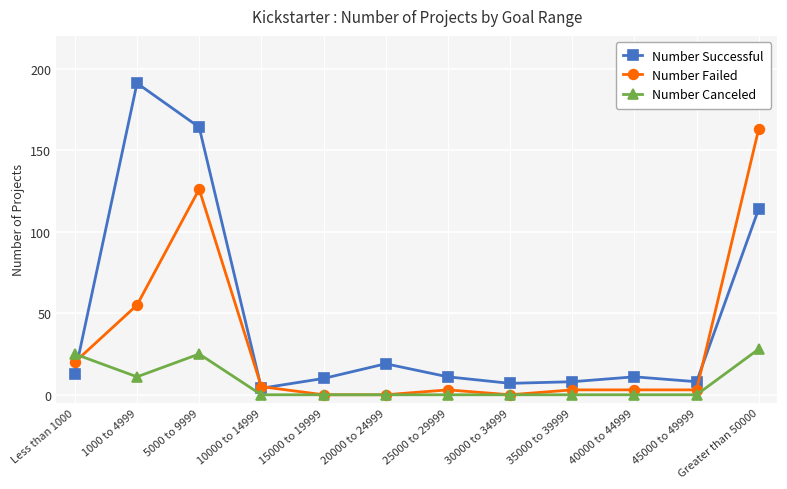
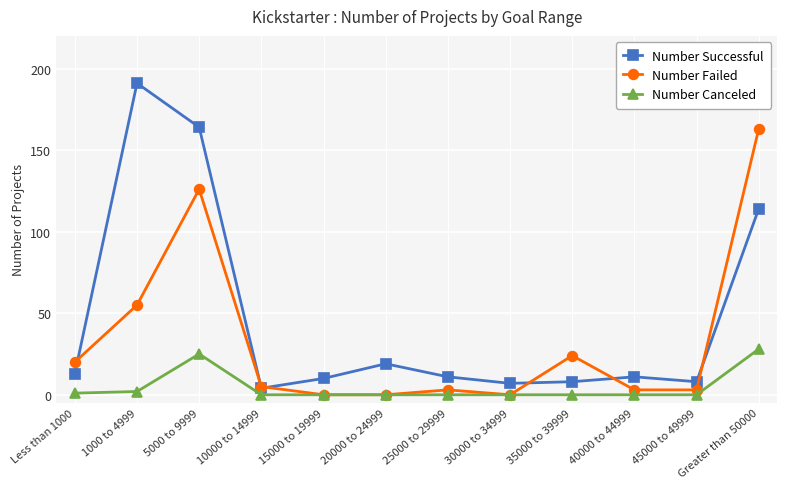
  {
    "Number Successful": {
      "Less than 1000": 13,
      "1000 to 4999": 191,
      "5000 to 9999": 164,
      "15000 to 19999": 10,
      "20000 to 24999": 19,
      "25000 to 29999": 11,
      "30000 to 34999": 7,
      "35000 to 39999": 8,
      "40000 to 44999": 11,
      "45000 to 49999": 8,
      "Greater than 50000": 114
    },
    "Number Failed": {
      "Less than 1000": 20,
      "1000 to 4999": 55,
      "5000 to 9999": 126,
      "25000 to 29999": 3,
-     "35000 to 39999": 3,
+     "35000 to 39999": 24,
      "40000 to 44999": 3,
      "45000 to 49999": 3,
      "Greater than 50000": 163
    },
    "Number Canceled": {
-     "Less than 1000": 25,
-     "1000 to 4999": 11,
+     "Less than 1000": 1,
+     "1000 to 4999": 2,
      "5000 to 9999": 25,
      "10000 to 14999": 0,
      "25000 to 29999": 0,
      "35000 to 39999": 0,
      "40000 to 44999": 0,
      "45000 to 49999": 0,
      "Greater than 50000": 28
    }
  }
